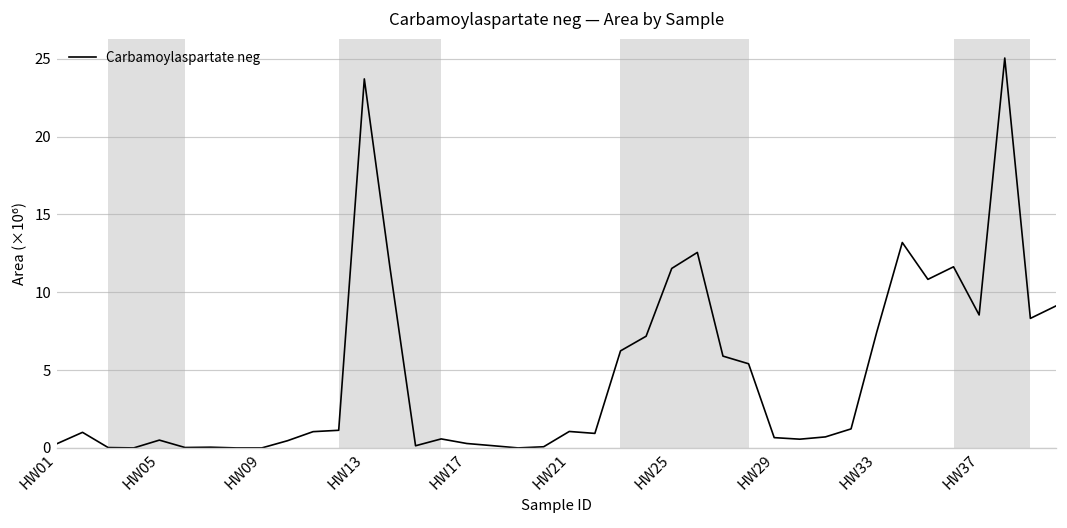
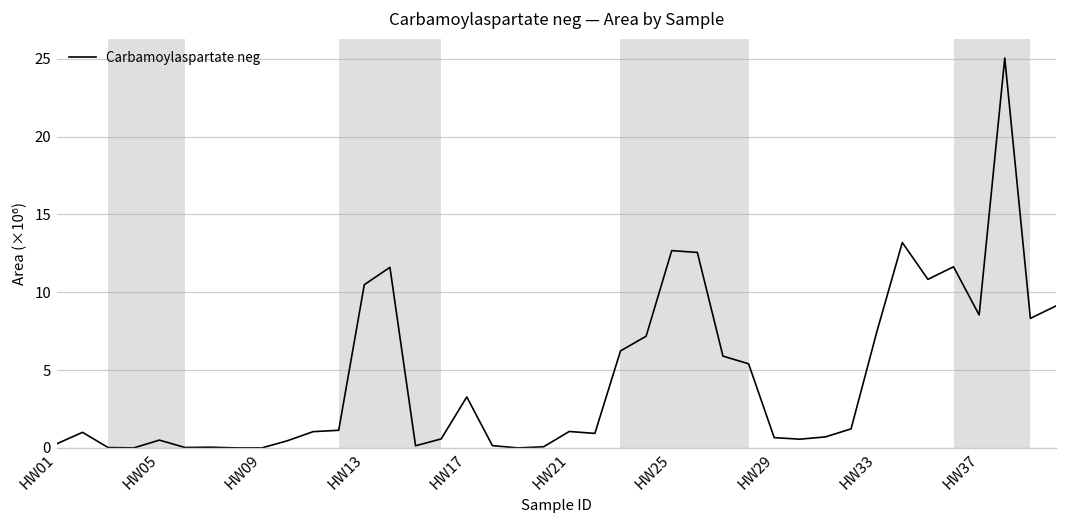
  {
    "HW01": 0.3,
    "HW05": 0.5,
    "HW09": 0.0,
-   "HW13": 23.7,
-   "HW17": 0.3,
+   "HW13": 10.5,
+   "HW17": 3.3,
    "HW21": 1.1,
-   "HW25": 11.5,
+   "HW25": 12.7,
    "HW29": 0.7,
    "HW33": 7.4,
    "HW37": 8.5
  }
